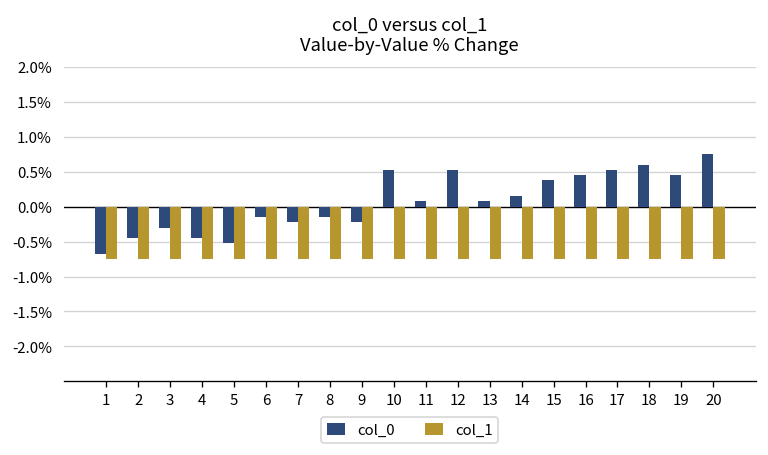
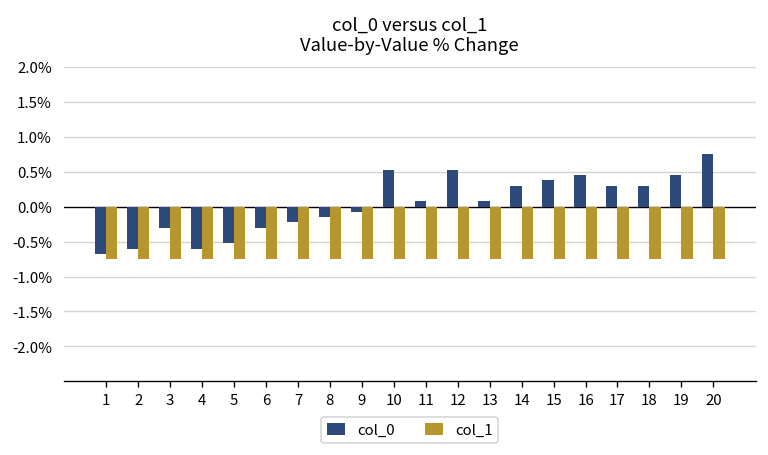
  {
    "col_0": {
      "1": "-0.7%",
-     "2": "-0.4%",
+     "2": "-0.6%",
      "3": "-0.3%",
-     "4": "-0.4%",
+     "4": "-0.6%",
      "5": "-0.5%",
-     "6": "-0.1%",
+     "6": "-0.3%",
      "7": "-0.2%",
      "8": "-0.1%",
-     "9": "-0.2%",
+     "9": "-0.1%",
      "10": "0.5%",
      "11": "0.1%",
      "12": "0.5%",
      "13": "0.1%",
-     "14": "0.1%",
+     "14": "0.3%",
      "15": "0.4%",
      "16": "0.5%",
-     "17": "0.5%",
-     "18": "0.6%",
+     "17": "0.3%",
+     "18": "0.3%",
      "19": "0.5%",
      "20": "0.8%"
    },
    "col_1": {
      "1": "-0.8%",
      "2": "-0.8%",
      "3": "-0.8%",
      "4": "-0.8%",
      "5": "-0.8%",
      "6": "-0.8%",
      "7": "-0.8%",
      "8": "-0.8%",
      "9": "-0.8%",
      "10": "-0.8%",
      "11": "-0.8%",
      "12": "-0.8%",
      "13": "-0.8%",
      "14": "-0.8%",
      "15": "-0.8%",
      "16": "-0.8%",
      "17": "-0.8%",
      "18": "-0.8%",
      "19": "-0.8%",
      "20": "-0.8%"
    }
  }
